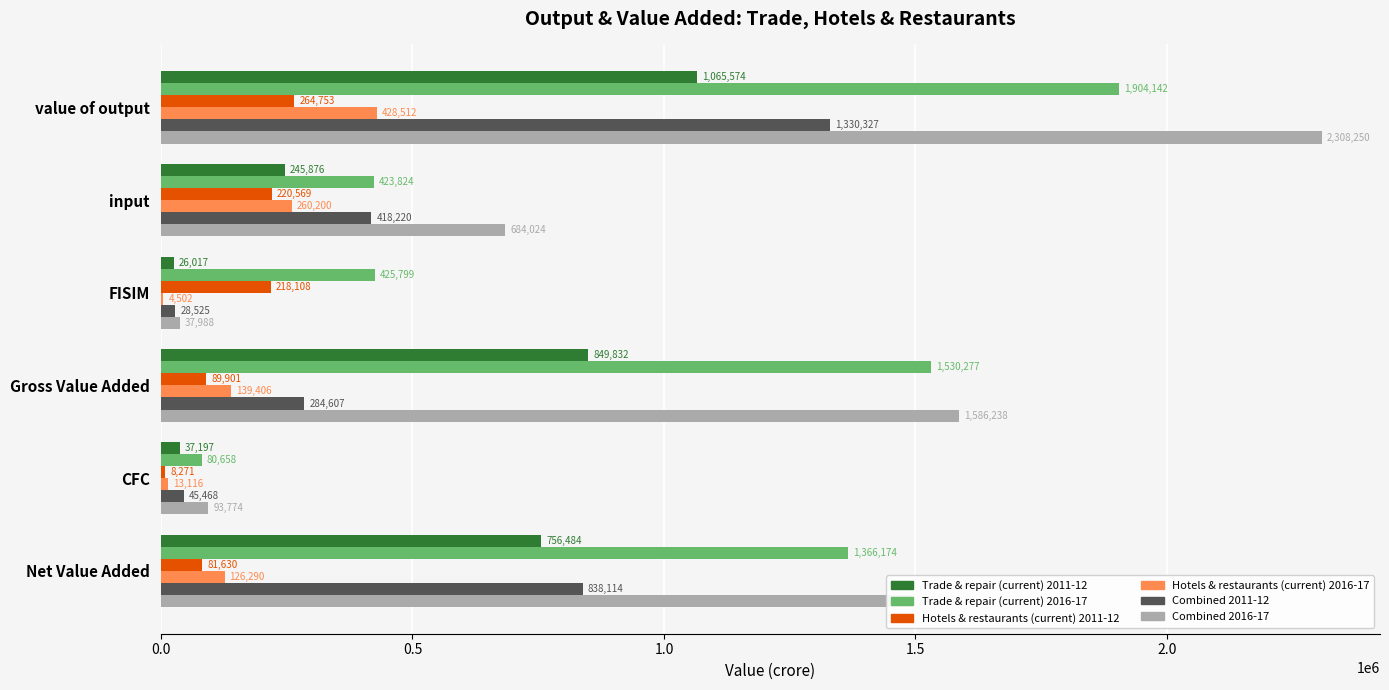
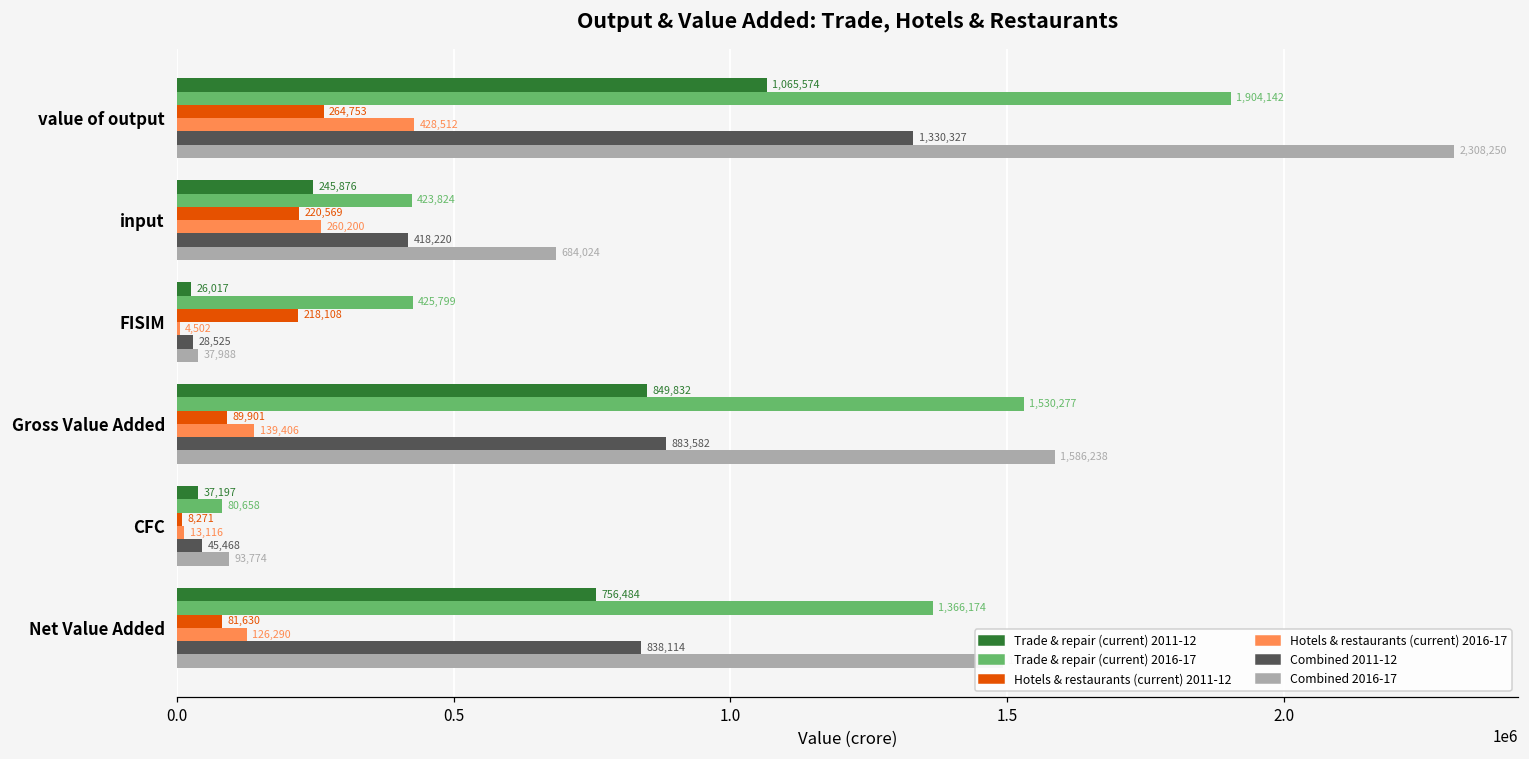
  {
    "Trade & repair (current) 2011-12": {
      "value of output": "1,065,574",
      "input": "245,876",
      "FISIM": "26,017",
      "Gross Value Added": "849,832",
      "CFC": "37,197",
      "Net Value Added": "756,484"
    },
    "Trade & repair (current) 2016-17": {
      "value of output": "1,904,142",
      "input": "423,824",
      "FISIM": "425,799",
      "Gross Value Added": "1,530,277",
      "CFC": "80,658",
      "Net Value Added": "1,366,174"
    },
    "Hotels & restaurants (current) 2011-12": {
      "value of output": "264,753",
      "input": "220,569",
      "FISIM": "218,108",
      "Gross Value Added": "89,901",
      "CFC": "8,271",
      "Net Value Added": "81,630"
    },
    "Hotels & restaurants (current) 2016-17": {
      "value of output": "428,512",
      "input": "260,200",
      "FISIM": "4,502",
      "Gross Value Added": "139,406",
      "CFC": "13,116",
      "Net Value Added": "126,290"
    },
    "Combined 2011-12": {
      "value of output": "1,330,327",
      "input": "418,220",
      "FISIM": "28,525",
-     "Gross Value Added": "284,607",
+     "Gross Value Added": "883,582",
      "CFC": "45,468",
      "Net Value Added": "838,114"
    },
    "Combined 2016-17": {
      "value of output": "2,308,250",
      "input": "684,024",
      "FISIM": "37,988",
      "Gross Value Added": "1,586,238",
      "CFC": "93,774"
    }
  }
